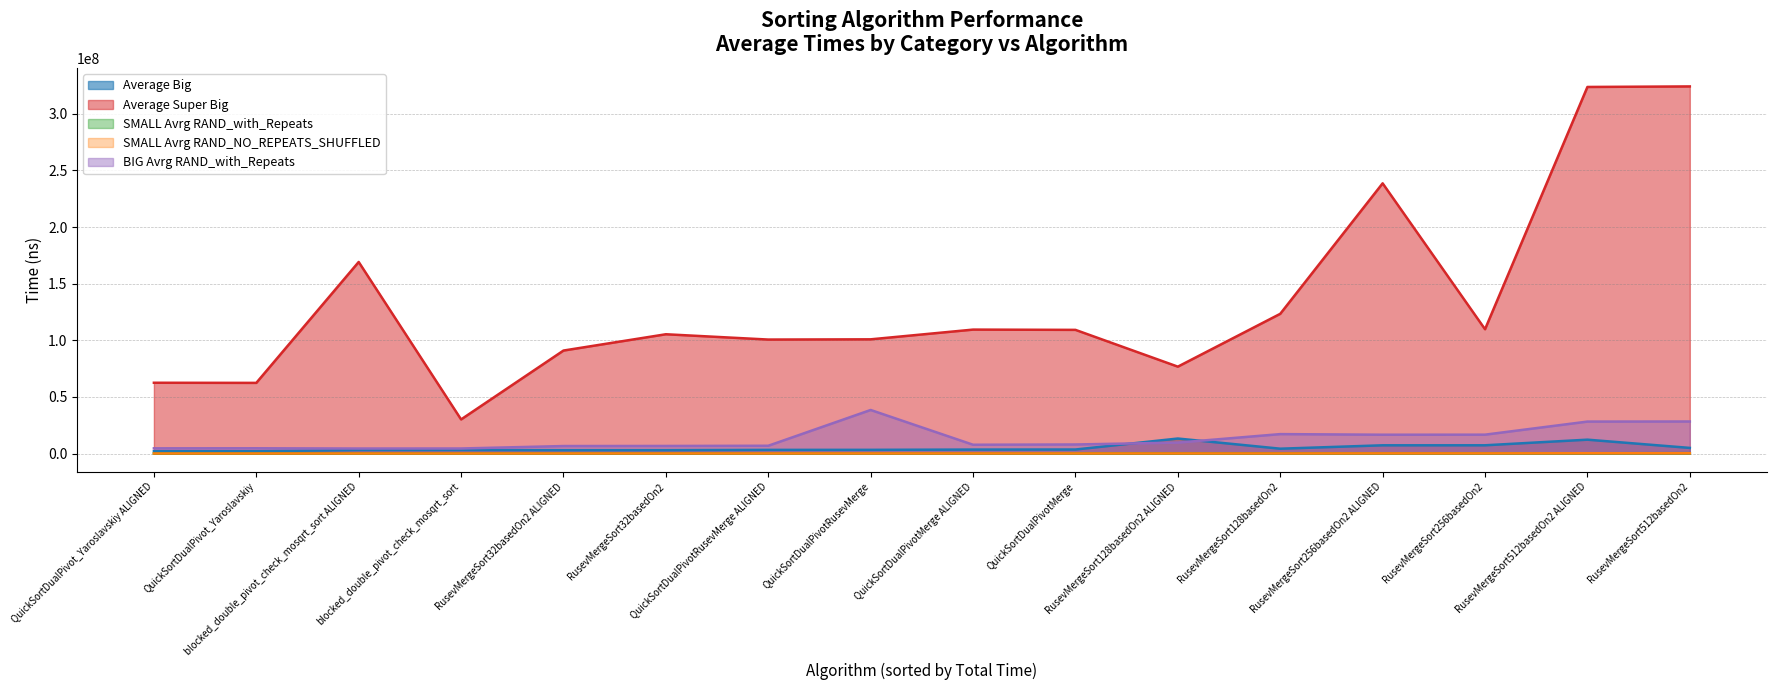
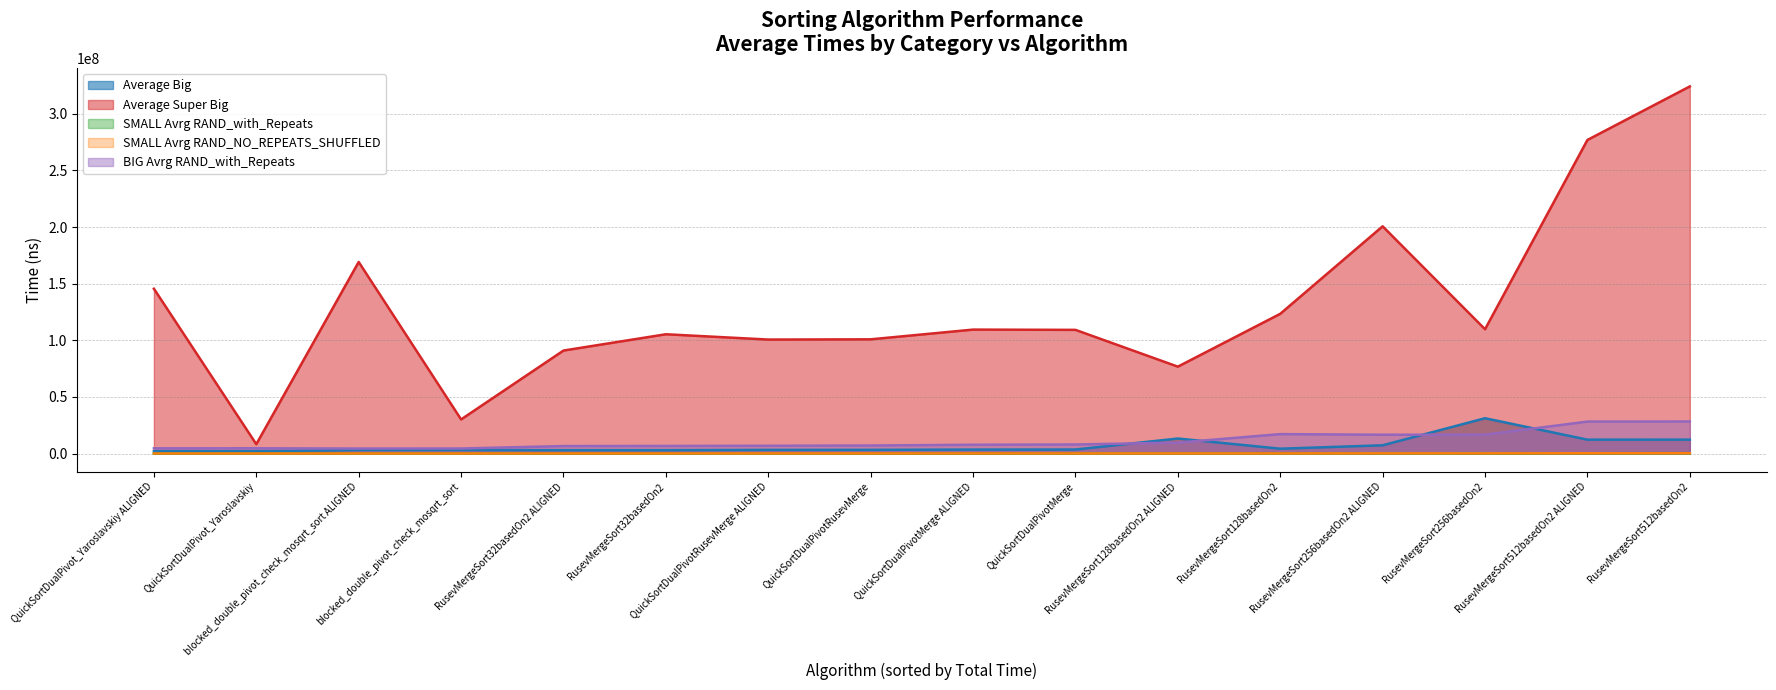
  {
    "Average Big": {
      "RusevMergeSort32basedOn2 ALIGNED": 3000000,
      "RusevMergeSort32basedOn2": 3000000,
      "QuickSortDualPivotRusevMerge ALIGNED": 3000000,
      "QuickSortDualPivotRusevMerge": 3000000,
      "QuickSortDualPivotMerge ALIGNED": 3000000,
      "QuickSortDualPivotMerge": 4000000,
      "RusevMergeSort128basedOn2 ALIGNED": 13000000,
      "RusevMergeSort128basedOn2": 4000000,
      "RusevMergeSort256basedOn2 ALIGNED": 7000000,
-     "RusevMergeSort256basedOn2": 7000000,
+     "RusevMergeSort256basedOn2": 31000000,
      "RusevMergeSort512basedOn2 ALIGNED": 12000000,
-     "RusevMergeSort512basedOn2": 5000000
+     "RusevMergeSort512basedOn2": 12000000
    },
    "Average Super Big": {
-     "QuickSortDualPivot_Yaroslavskiy ALIGNED": 62000000,
-     "QuickSortDualPivot_Yaroslavskiy": 62000000,
+     "QuickSortDualPivot_Yaroslavskiy ALIGNED": 146000000,
+     "QuickSortDualPivot_Yaroslavskiy": 8000000,
      "blocked_double_pivot_check_mosqrt_sort ALIGNED": 169000000,
      "blocked_double_pivot_check_mosqrt_sort": 30000000,
      "RusevMergeSort32basedOn2 ALIGNED": 91000000,
      "RusevMergeSort32basedOn2": 105000000,
      "QuickSortDualPivotRusevMerge ALIGNED": 101000000,
      "QuickSortDualPivotRusevMerge": 101000000,
      "QuickSortDualPivotMerge ALIGNED": 109000000,
      "QuickSortDualPivotMerge": 109000000,
      "RusevMergeSort128basedOn2 ALIGNED": 77000000,
      "RusevMergeSort128basedOn2": 123000000,
-     "RusevMergeSort256basedOn2 ALIGNED": 239000000,
+     "RusevMergeSort256basedOn2 ALIGNED": 201000000,
      "RusevMergeSort256basedOn2": 110000000,
-     "RusevMergeSort512basedOn2 ALIGNED": 324000000,
+     "RusevMergeSort512basedOn2 ALIGNED": 277000000,
      "RusevMergeSort512basedOn2": 324000000
    },
    "BIG Avrg RAND_with_Repeats": {
      "QuickSortDualPivot_Yaroslavskiy ALIGNED": 5000000,
      "QuickSortDualPivot_Yaroslavskiy": 5000000,
      "RusevMergeSort32basedOn2 ALIGNED": 7000000,
      "RusevMergeSort32basedOn2": 7000000,
      "QuickSortDualPivotRusevMerge ALIGNED": 7000000,
-     "QuickSortDualPivotRusevMerge": 38000000,
+     "QuickSortDualPivotRusevMerge": 7000000,
      "QuickSortDualPivotMerge ALIGNED": 8000000,
      "QuickSortDualPivotMerge": 8000000,
      "RusevMergeSort128basedOn2 ALIGNED": 10000000,
      "RusevMergeSort128basedOn2": 17000000,
      "RusevMergeSort256basedOn2 ALIGNED": 17000000,
      "RusevMergeSort256basedOn2": 17000000,
      "RusevMergeSort512basedOn2 ALIGNED": 28000000,
      "RusevMergeSort512basedOn2": 28000000
    }
  }
